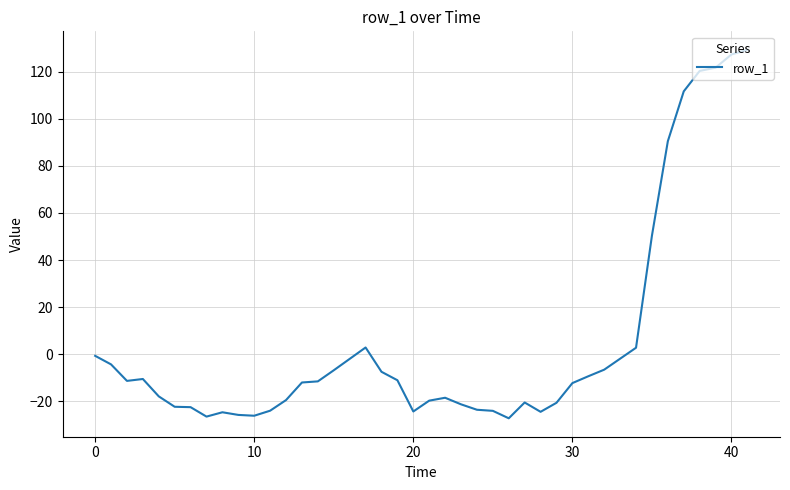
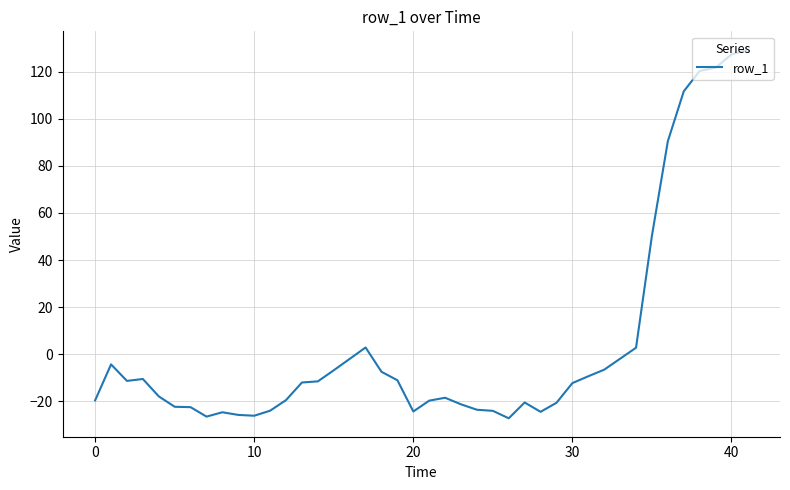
  {
-   "0": -1,
+   "0": -20,
    "10": -26,
    "20": -24,
    "30": -12
  }
